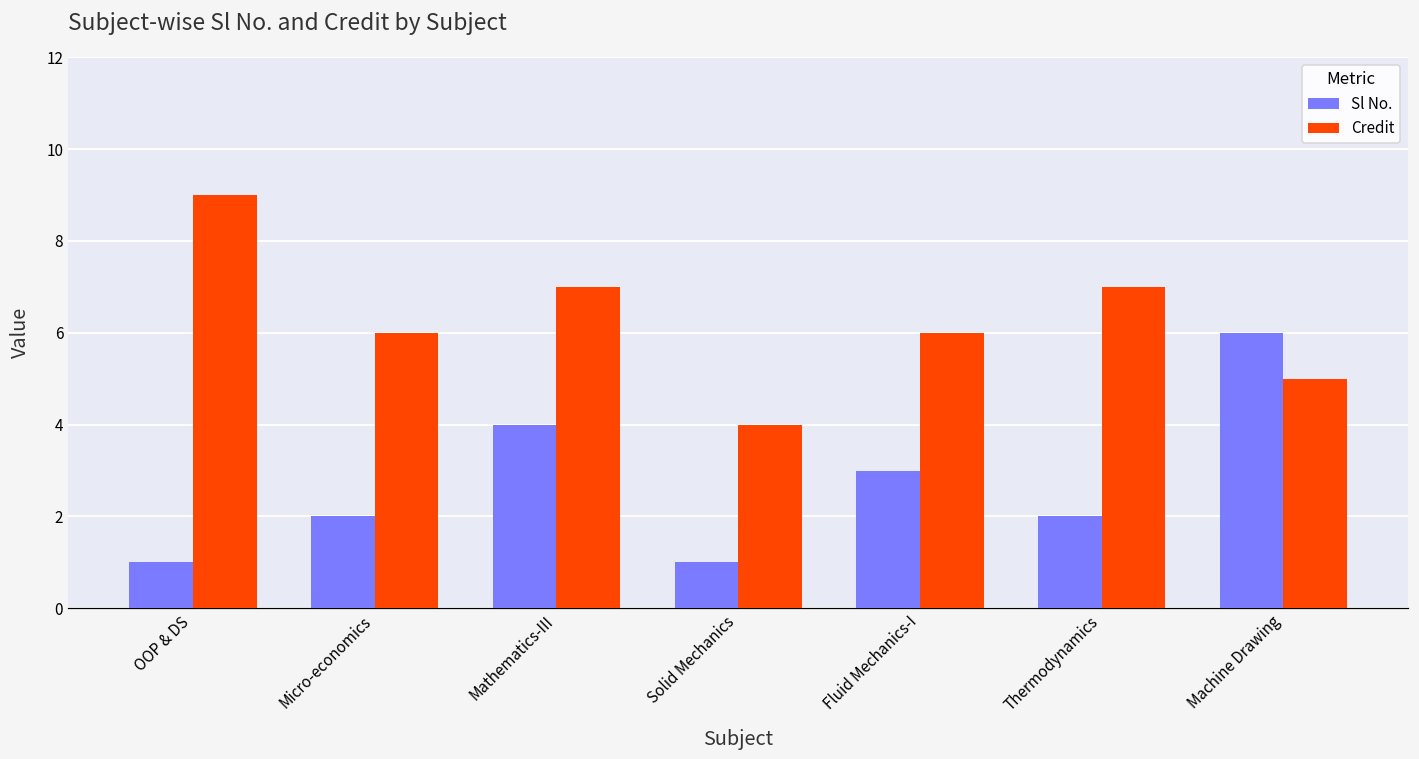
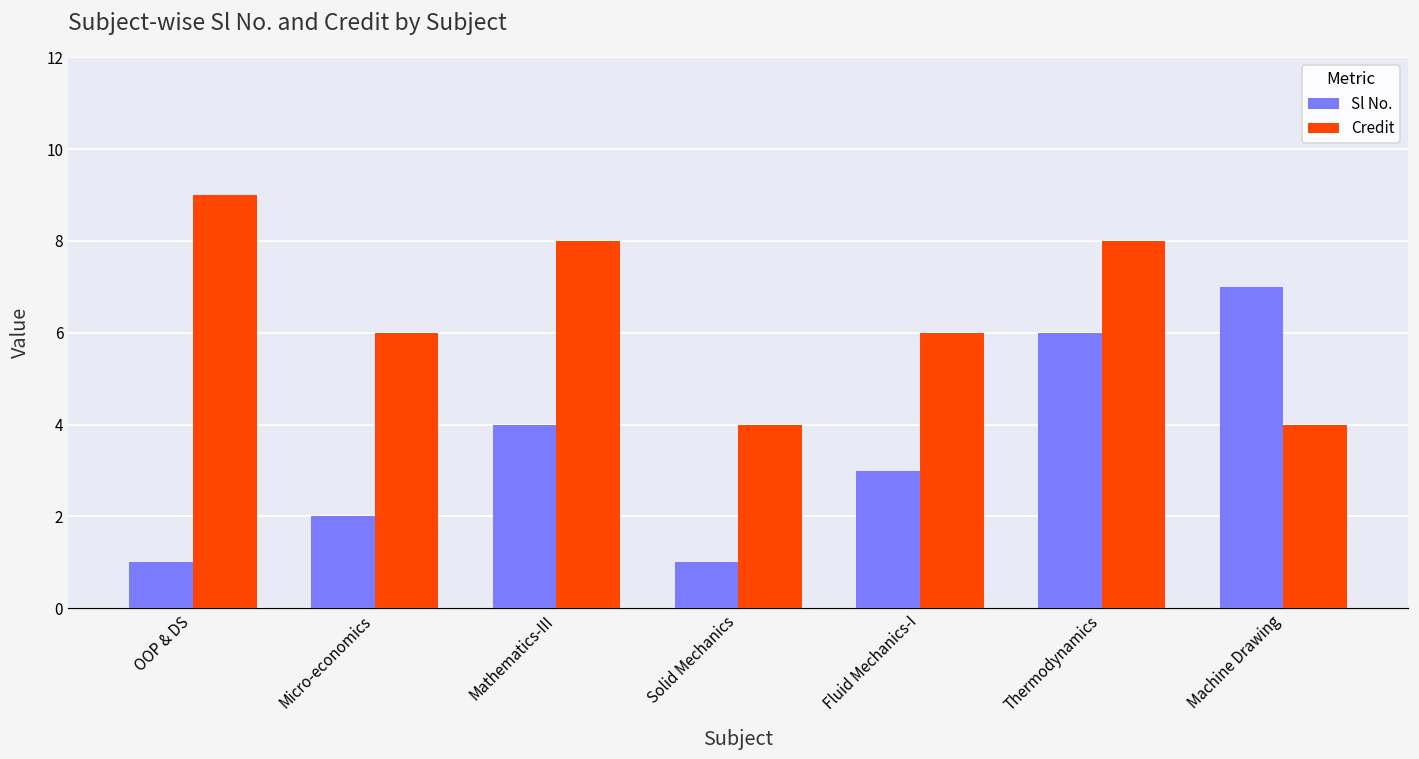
  {
    "Sl No.": {
      "OOP & DS": 1,
      "Micro-economics": 2,
      "Mathematics-III": 4,
      "Solid Mechanics": 1,
      "Fluid Mechanics-I": 3,
-     "Thermodynamics": 2,
-     "Machine Drawing": 6
+     "Thermodynamics": 6,
+     "Machine Drawing": 7
    },
    "Credit": {
      "OOP & DS": 9,
      "Micro-economics": 6,
-     "Mathematics-III": 7,
+     "Mathematics-III": 8,
      "Solid Mechanics": 4,
      "Fluid Mechanics-I": 6,
-     "Thermodynamics": 7,
-     "Machine Drawing": 5
+     "Thermodynamics": 8,
+     "Machine Drawing": 4
    }
  }
